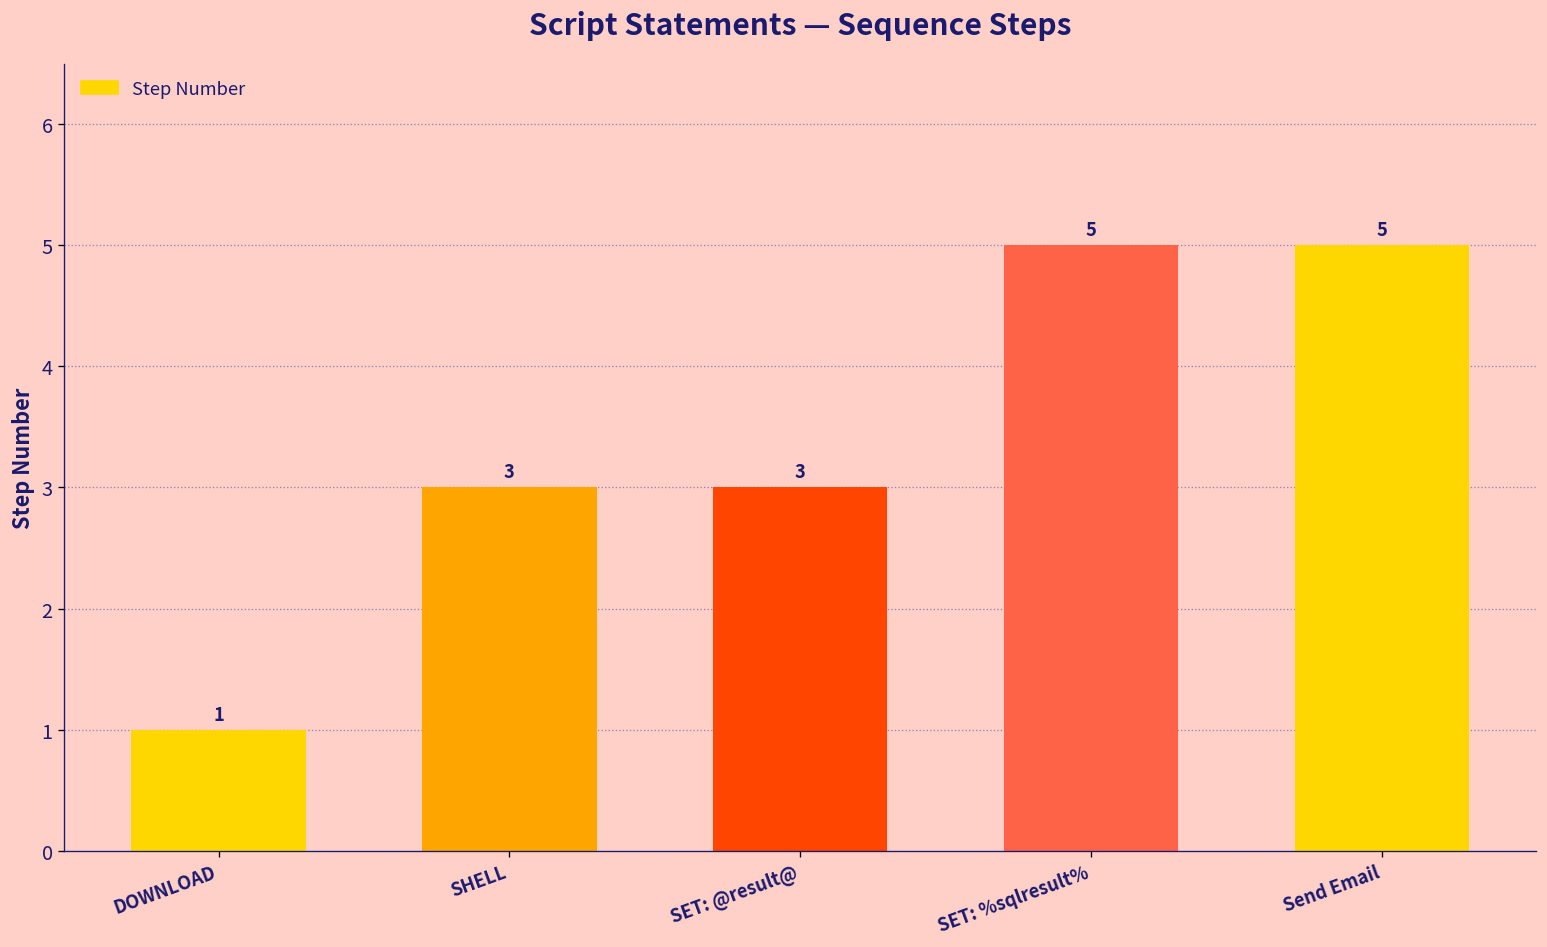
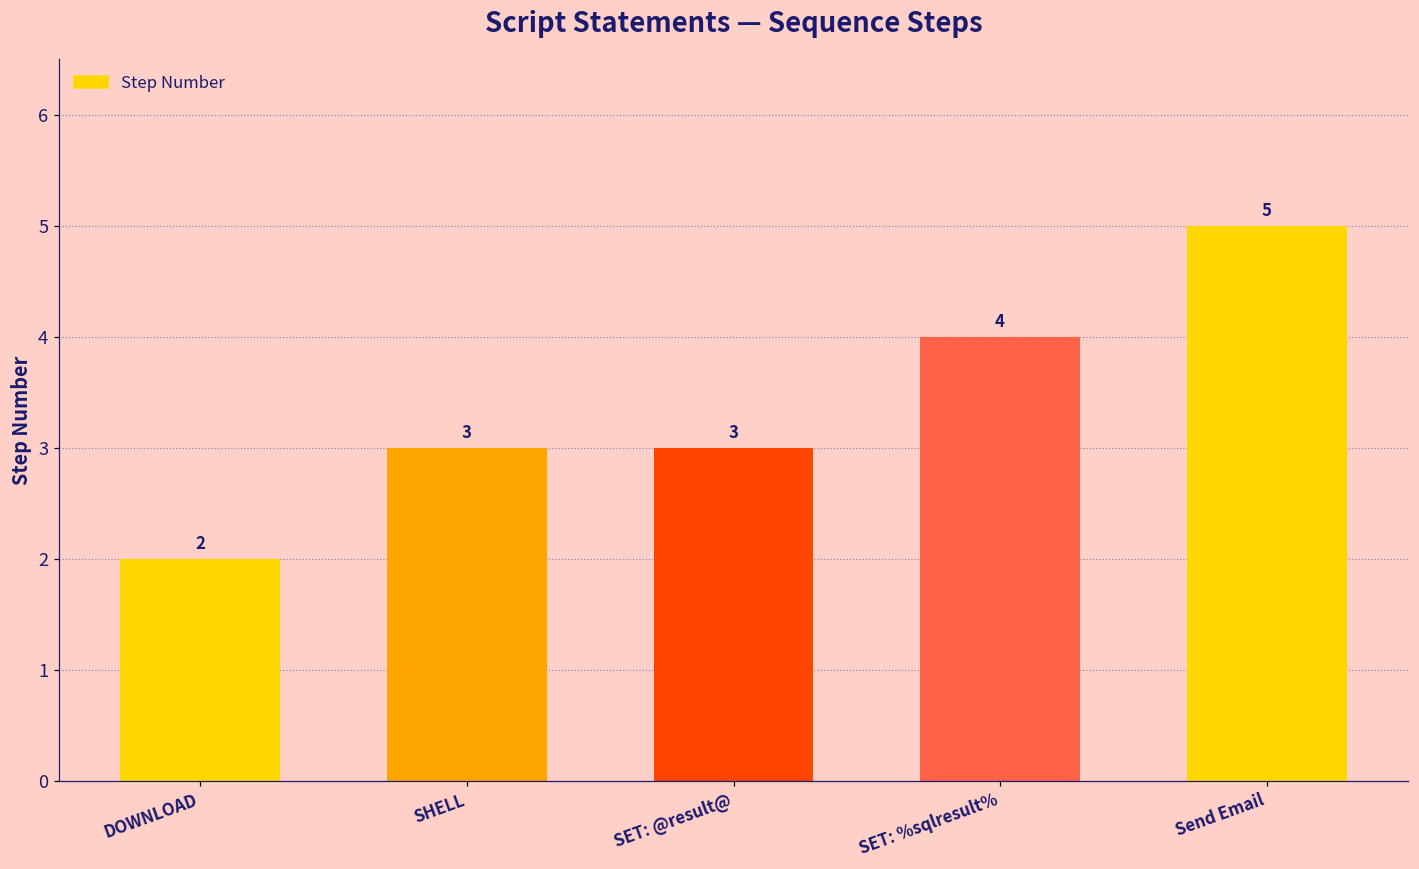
  {
-   "DOWNLOAD": 1,
+   "DOWNLOAD": 2,
    "SHELL": 3,
    "SET: @result@": 3,
-   "SET: %sqlresult%": 5,
+   "SET: %sqlresult%": 4,
    "Send Email": 5
  }
